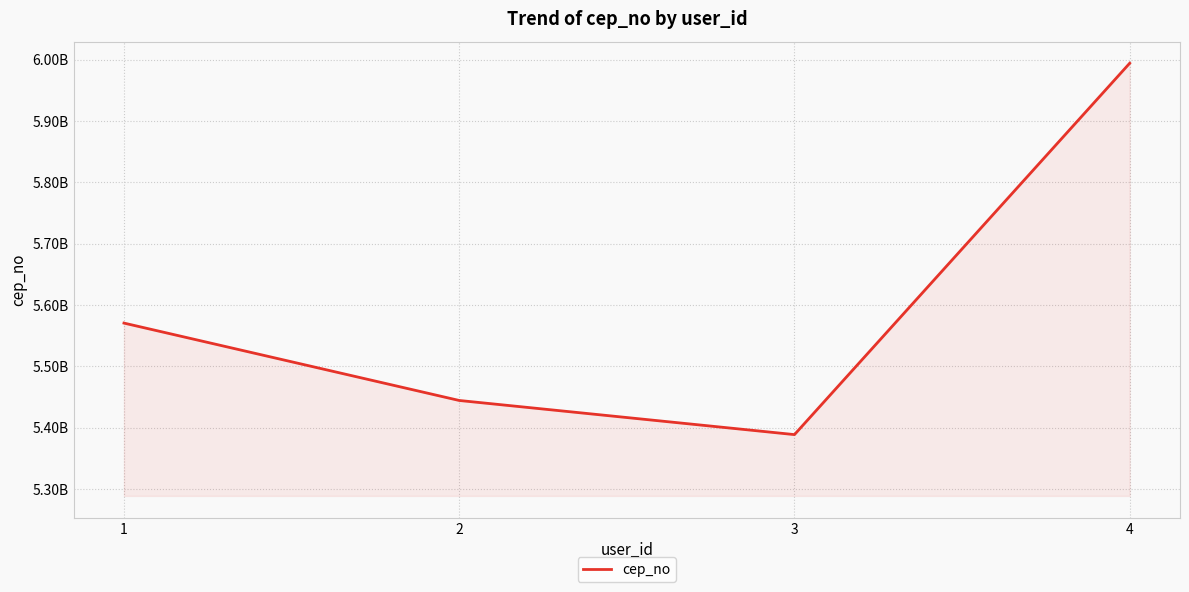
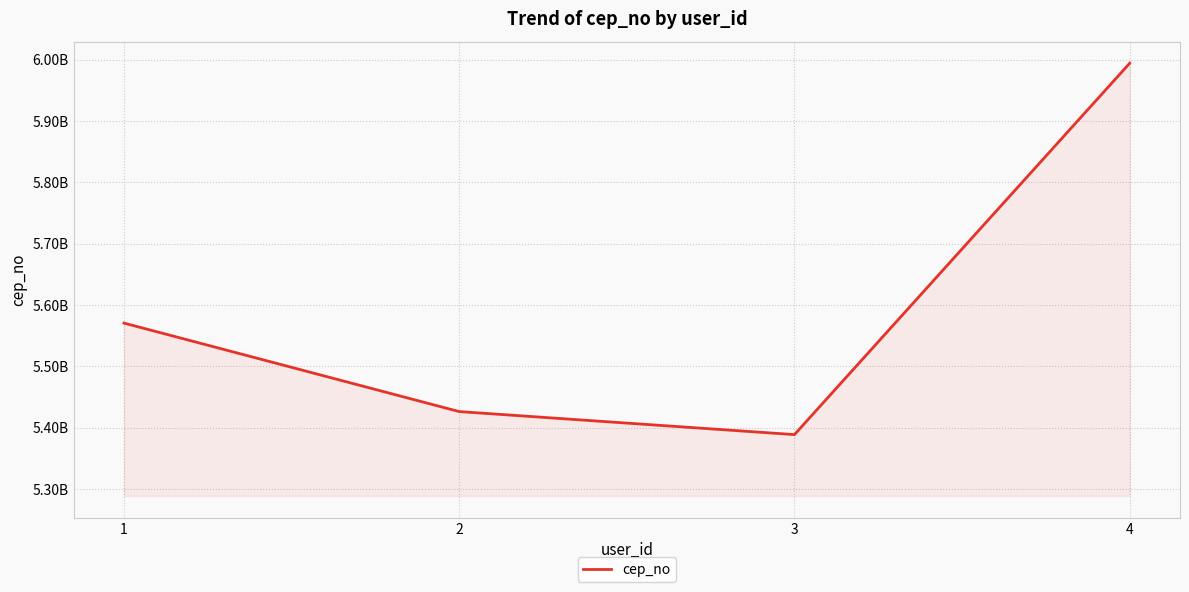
  {
    "1": 5570000000,
-   "2": 5440000000,
+   "2": 5430000000,
    "3": 5390000000,
    "4": 5990000000
  }
